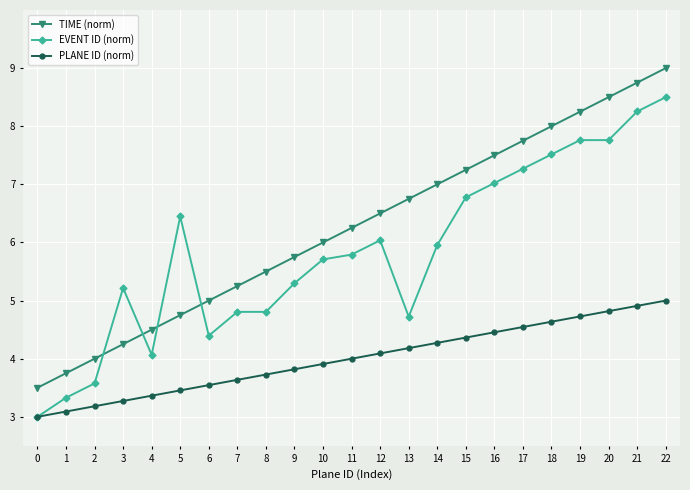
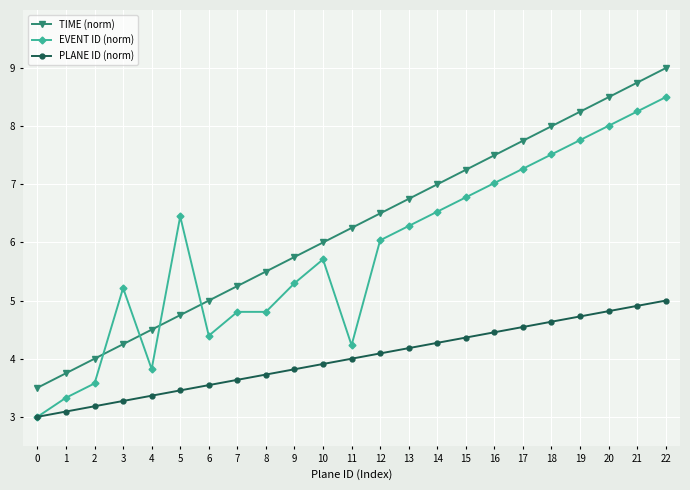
  {
    "EVENT ID (norm)": {
      "1": 3.3,
      "2": 3.6,
      "3": 5.2,
-     "4": 4.1,
+     "4": 3.8,
      "5": 6.4,
      "6": 4.4,
      "7": 4.8,
      "8": 4.8,
      "9": 5.3,
      "10": 5.7,
-     "11": 5.8,
+     "11": 4.2,
      "12": 6.0,
-     "13": 4.7,
-     "14": 6.0,
+     "13": 6.3,
+     "14": 6.5,
      "15": 6.8,
      "16": 7.0,
      "17": 7.3,
      "18": 7.5,
      "19": 7.8,
-     "20": 7.8,
+     "20": 8.0,
      "21": 8.3,
      "22": 8.5
    }
  }
